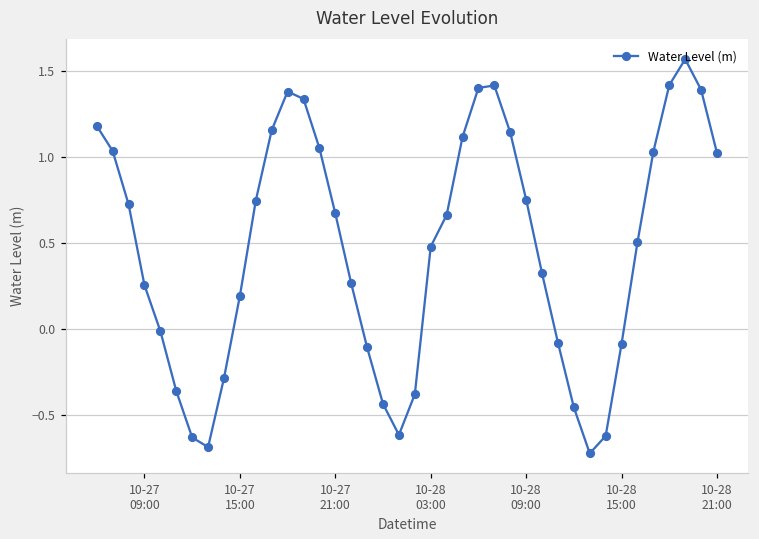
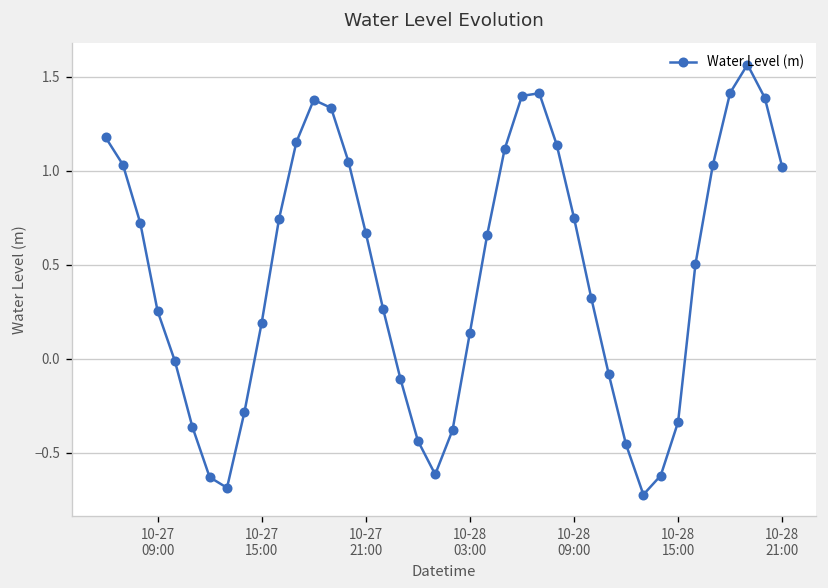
  {
    "10-27 09:00": 0.25,
    "10-27 15:00": 0.19,
    "10-27 21:00": 0.67,
-   "10-28 03:00": 0.48,
+   "10-28 03:00": 0.14,
    "10-28 09:00": 0.75,
-   "10-28 15:00": -0.09,
+   "10-28 15:00": -0.34,
    "10-28 21:00": 1.02
  }
